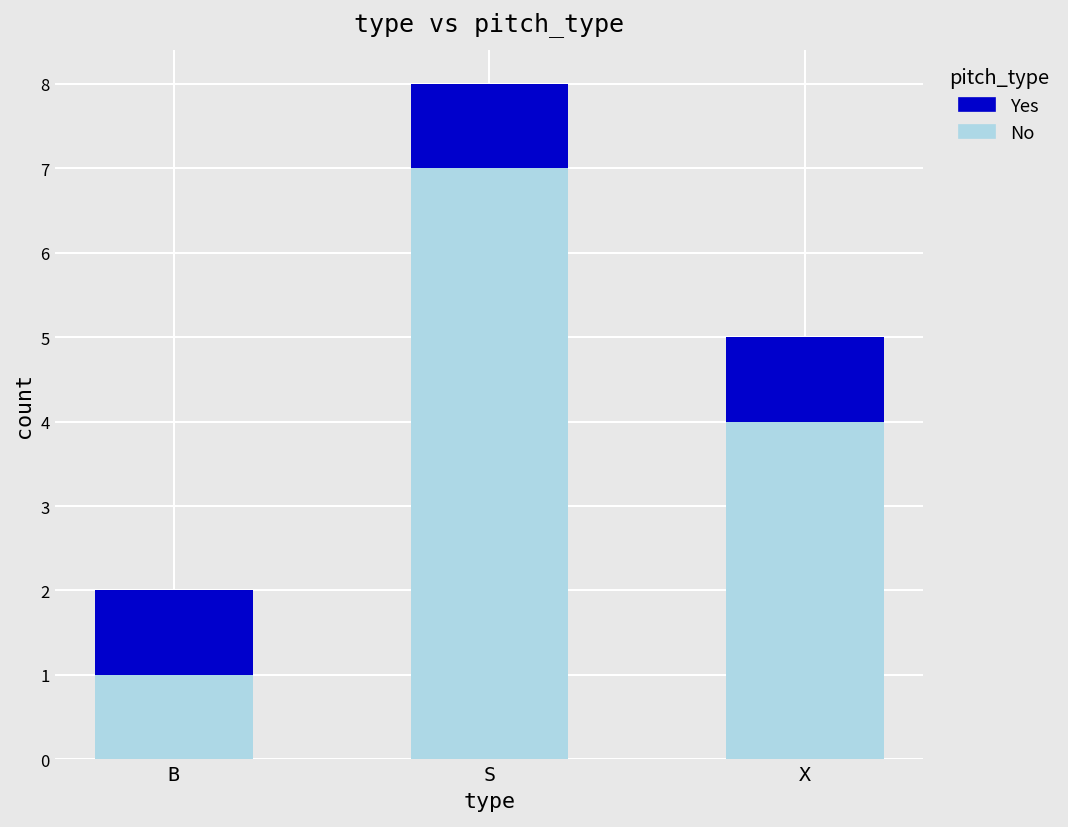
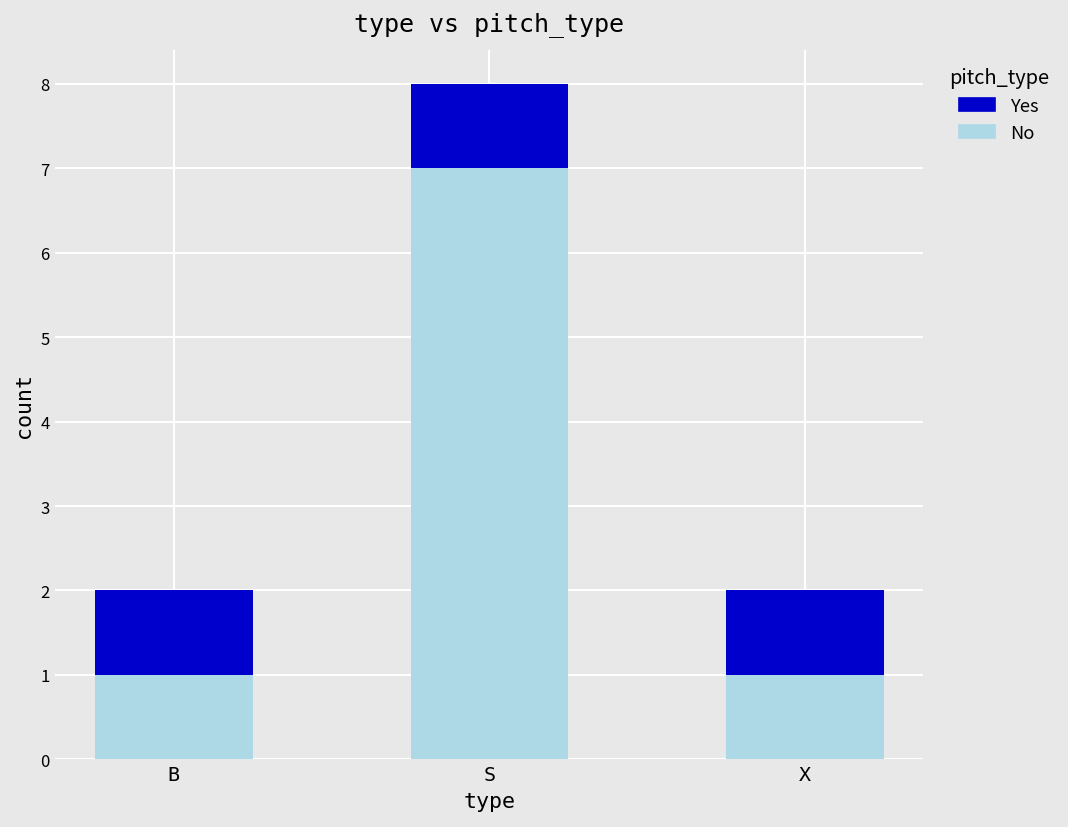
  {
    "No": {
      "B": 1,
      "S": 7,
-     "X": 4
+     "X": 1
    },
    "Yes": {
      "B": 1,
      "S": 1,
      "X": 1
    }
  }
